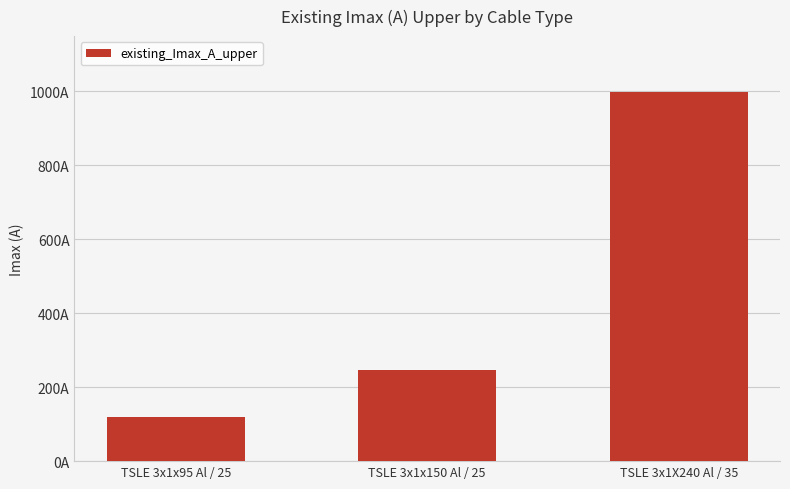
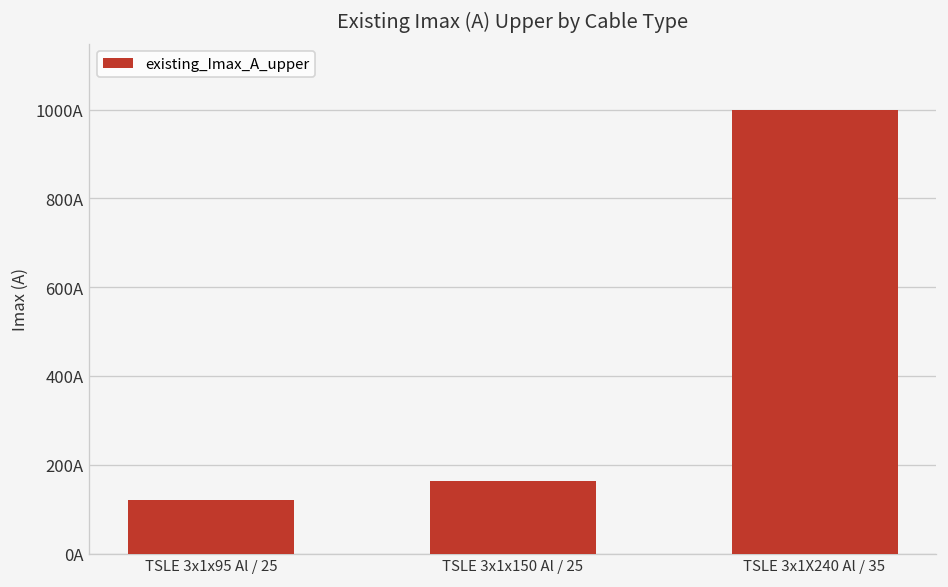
  {
    "TSLE 3x1x95 Al / 25": "120A",
-   "TSLE 3x1x150 Al / 25": "250A",
+   "TSLE 3x1x150 Al / 25": "160A",
    "TSLE 3x1X240 Al / 35": "1000A"
  }
